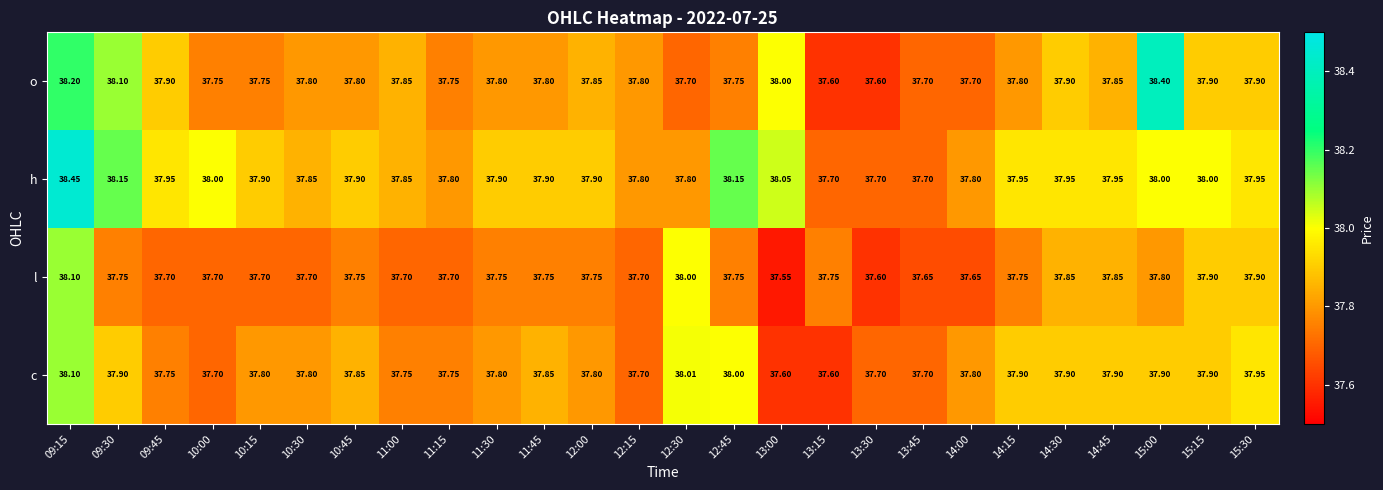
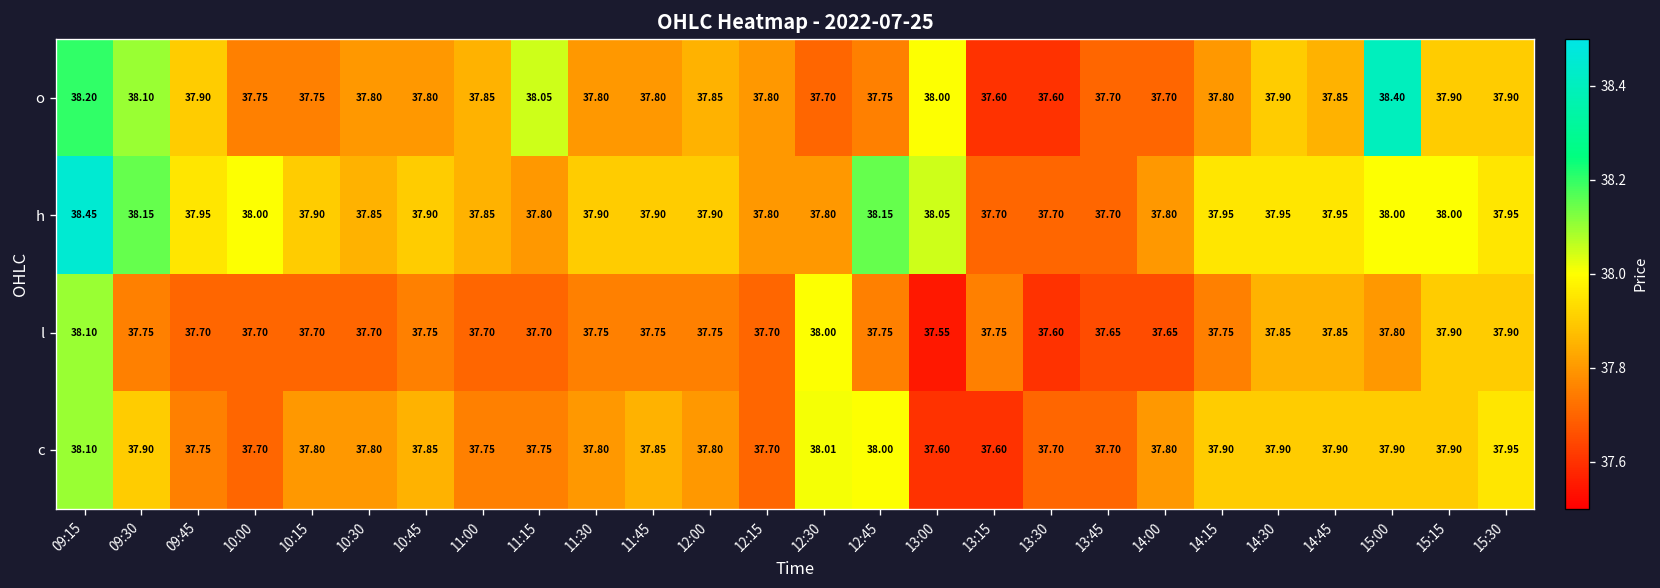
  {
    "o": {
      "09:15": 38.20,
      "09:30": 38.10,
      "09:45": 37.90,
      "10:00": 37.75,
      "10:15": 37.75,
      "10:30": 37.80,
      "10:45": 37.80,
      "11:00": 37.85,
-     "11:15": 37.75,
+     "11:15": 38.05,
      "11:30": 37.80,
      "11:45": 37.80,
      "12:00": 37.85,
      "12:15": 37.80,
      "12:30": 37.70,
      "12:45": 37.75,
      "13:00": 38.00,
      "13:15": 37.60,
      "13:30": 37.60,
      "13:45": 37.70,
      "14:00": 37.70,
      "14:15": 37.80,
      "14:30": 37.90,
      "14:45": 37.85,
      "15:00": 38.40,
      "15:15": 37.90,
      "15:30": 37.90
    },
    "h": {
      "09:15": 38.45,
      "09:30": 38.15,
      "09:45": 37.95,
      "10:00": 38.00,
      "10:15": 37.90,
      "10:30": 37.85,
      "10:45": 37.90,
      "11:00": 37.85,
      "11:15": 37.80,
      "11:30": 37.90,
      "11:45": 37.90,
      "12:00": 37.90,
      "12:15": 37.80,
      "12:30": 37.80,
      "12:45": 38.15,
      "13:00": 38.05,
      "13:15": 37.70,
      "13:30": 37.70,
      "13:45": 37.70,
      "14:00": 37.80,
      "14:15": 37.95,
      "14:30": 37.95,
      "14:45": 37.95,
      "15:00": 38.00,
      "15:15": 38.00,
      "15:30": 37.95
    },
    "l": {
      "09:15": 38.10,
      "09:30": 37.75,
      "09:45": 37.70,
      "10:00": 37.70,
      "10:15": 37.70,
      "10:30": 37.70,
      "10:45": 37.75,
      "11:00": 37.70,
      "11:15": 37.70,
      "11:30": 37.75,
      "11:45": 37.75,
      "12:00": 37.75,
      "12:15": 37.70,
      "12:30": 38.00,
      "12:45": 37.75,
      "13:00": 37.55,
      "13:15": 37.75,
      "13:30": 37.60,
      "13:45": 37.65,
      "14:00": 37.65,
      "14:15": 37.75,
      "14:30": 37.85,
      "14:45": 37.85,
      "15:00": 37.80,
      "15:15": 37.90,
      "15:30": 37.90
    },
    "c": {
      "09:15": 38.10,
      "09:30": 37.90,
      "09:45": 37.75,
      "10:00": 37.70,
      "10:15": 37.80,
      "10:30": 37.80,
      "10:45": 37.85,
      "11:00": 37.75,
      "11:15": 37.75,
      "11:30": 37.80,
      "11:45": 37.85,
      "12:00": 37.80,
      "12:15": 37.70,
      "12:30": 38.01,
      "12:45": 38.00,
      "13:00": 37.60,
      "13:15": 37.60,
      "13:30": 37.70,
      "13:45": 37.70,
      "14:00": 37.80,
      "14:15": 37.90,
      "14:30": 37.90,
      "14:45": 37.90,
      "15:00": 37.90,
      "15:15": 37.90,
      "15:30": 37.95
    }
  }
